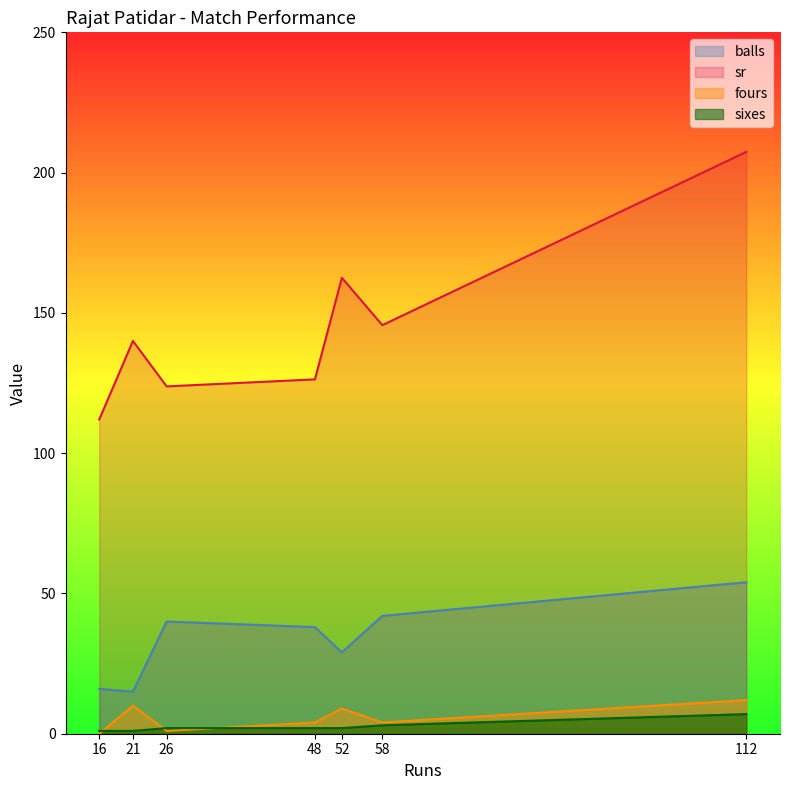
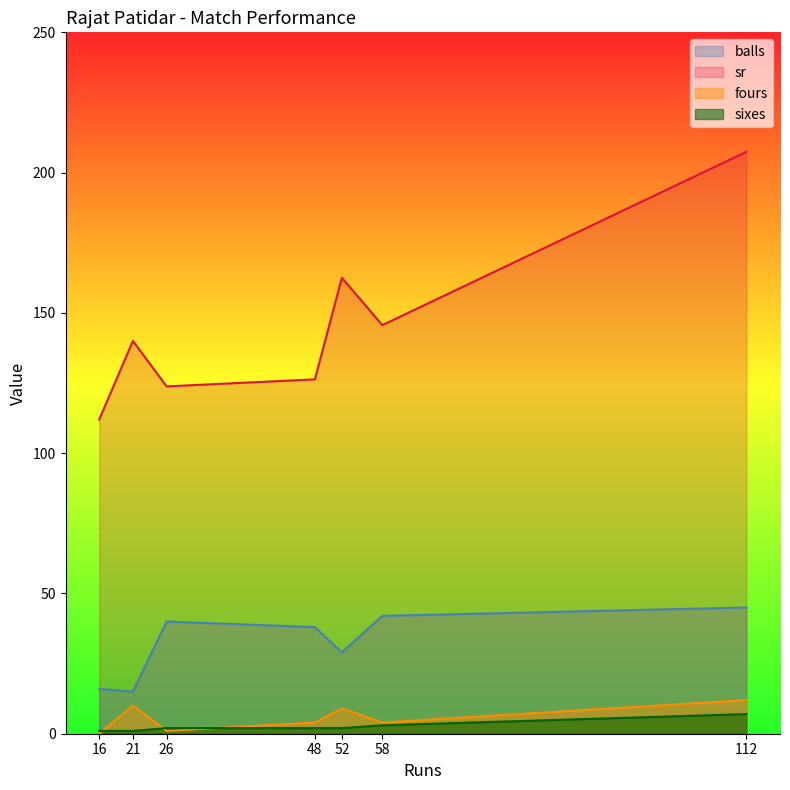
  {
    "balls": {
      "16": 16,
      "21": 15,
      "26": 40,
      "48": 38,
      "52": 29,
      "58": 42,
-     "112": 54
+     "112": 45
    },
    "sr": {
      "16": 112,
      "21": 140,
      "26": 124,
      "48": 126,
      "52": 163,
      "58": 146,
      "112": 207
    },
    "fours": {
      "16": 0,
      "21": 10,
      "26": 1,
      "48": 4,
      "52": 9,
      "58": 4,
      "112": 12
    },
    "sixes": {
      "16": 1,
      "21": 1,
      "26": 2,
      "48": 2,
      "52": 2,
      "58": 3,
      "112": 7
    }
  }
